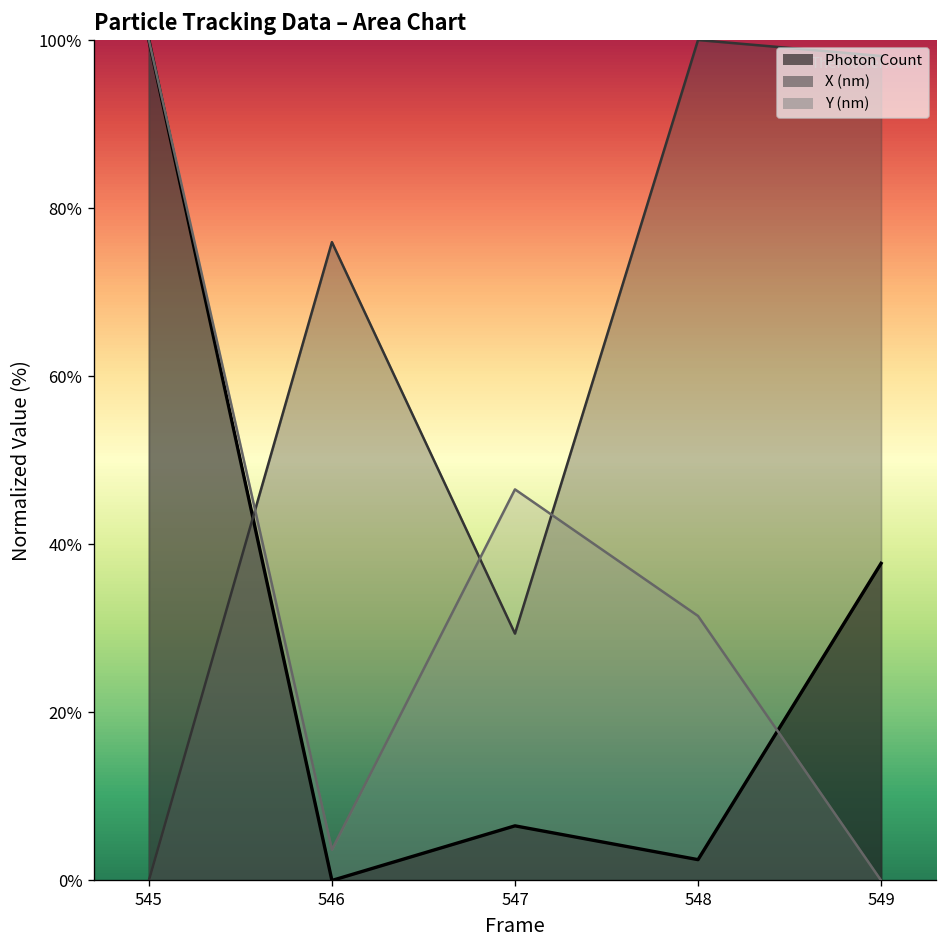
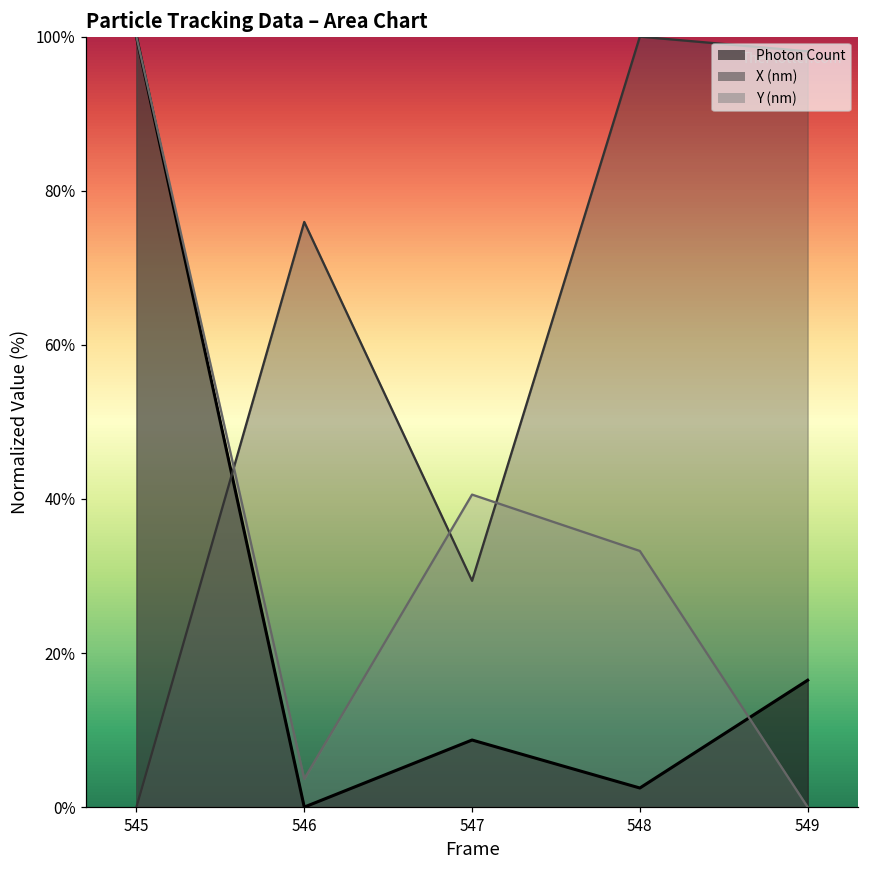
  {
    "Photon Count": {
      "546": "0%",
-     "547": "6%",
+     "547": "9%",
      "548": "2%",
-     "549": "38%"
+     "549": "16%"
    },
    "X (nm)": {
      "545": "0%",
      "546": "76%",
      "547": "29%",
      "548": "100%"
    },
    "Y (nm)": {
      "546": "4%",
-     "547": "47%",
-     "548": "31%",
+     "547": "41%",
+     "548": "33%",
      "549": "0%"
    }
  }
